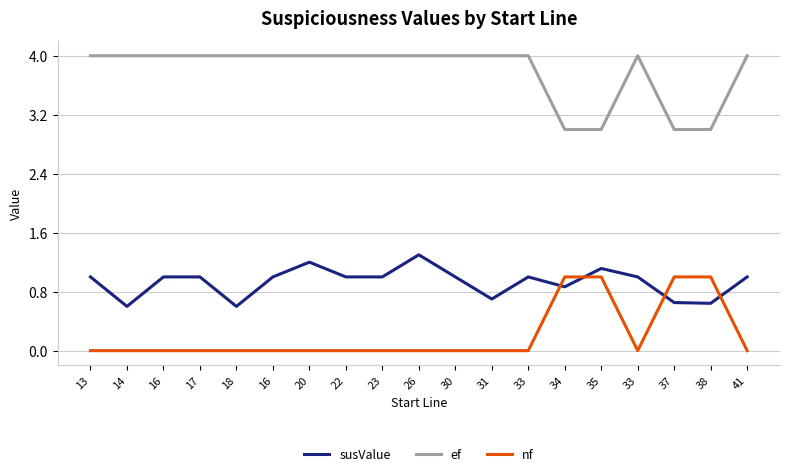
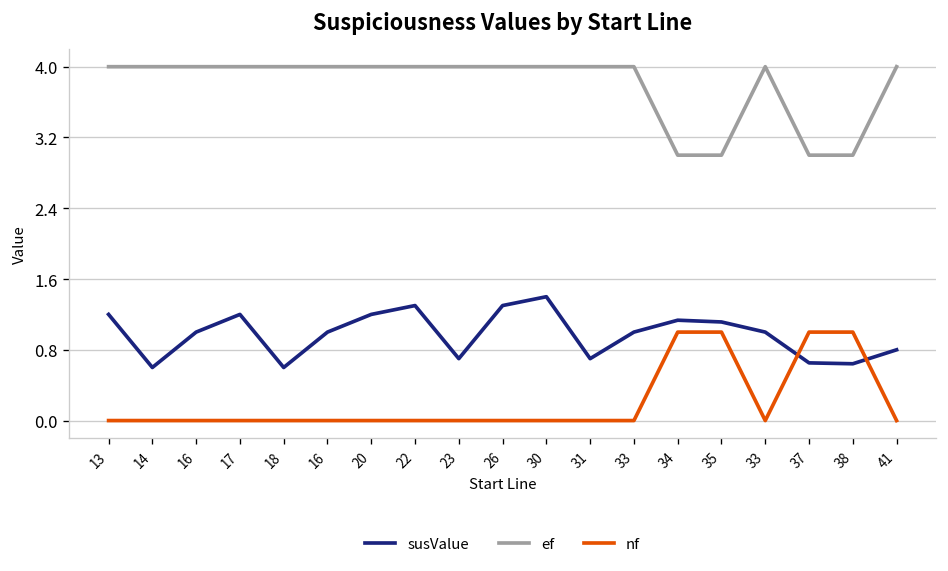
  {
    "susValue": {
-     "13": 1.0,
+     "13": 1.2,
      "14": 0.6,
-     "17": 1.0,
+     "17": 1.2,
      "18": 0.6,
      "20": 1.2,
-     "22": 1.0,
-     "23": 1.0,
+     "22": 1.3,
+     "23": 0.7,
      "26": 1.3,
-     "30": 1.0,
+     "30": 1.4,
      "31": 0.7,
-     "34": 0.9,
+     "34": 1.1,
      "35": 1.1,
      "37": 0.7,
      "38": 0.6,
-     "41": 1.0
+     "41": 0.8
    },
    "ef": {
      "13": 4.0,
      "14": 4.0,
      "17": 4.0,
      "18": 4.0,
      "20": 4.0,
      "22": 4.0,
      "23": 4.0,
      "26": 4.0,
      "30": 4.0,
      "31": 4.0,
      "34": 3.0,
      "35": 3.0,
      "37": 3.0,
      "38": 3.0,
      "41": 4.0
    },
    "nf": {
      "13": 0.0,
      "14": 0.0,
      "17": 0.0,
      "18": 0.0,
      "20": 0.0,
      "22": 0.0,
      "23": 0.0,
      "26": 0.0,
      "30": 0.0,
      "31": 0.0,
      "34": 1.0,
      "35": 1.0,
      "37": 1.0,
      "38": 1.0,
      "41": 0.0
    }
  }
